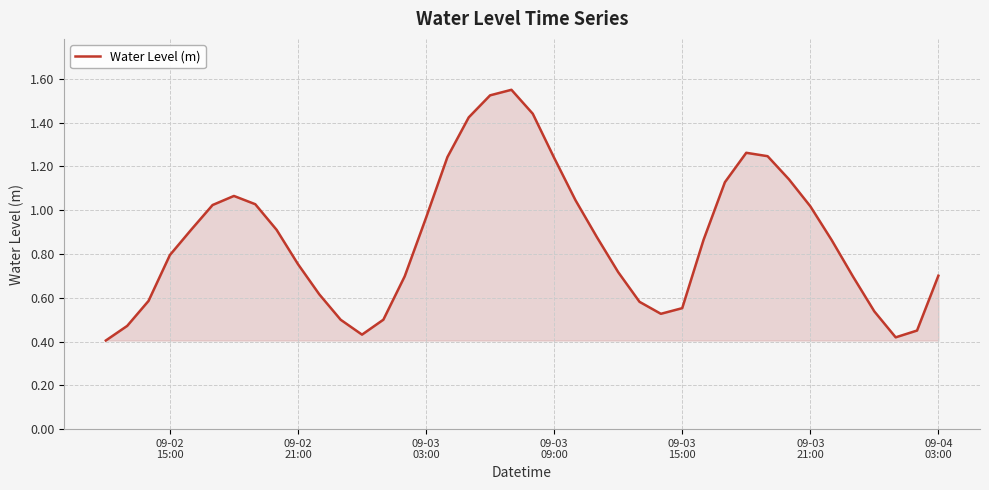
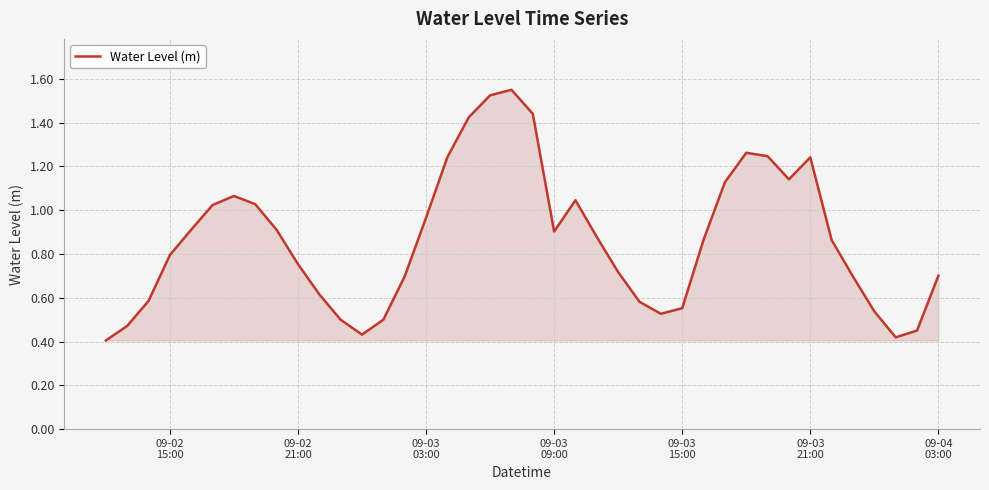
  {
    "09-02 15:00": 0.80,
    "09-02 21:00": 0.75,
    "09-03 03:00": 0.97,
-   "09-03 09:00": 1.24,
+   "09-03 09:00": 0.90,
    "09-03 15:00": 0.55,
-   "09-03 21:00": 1.02,
+   "09-03 21:00": 1.24,
    "09-04 03:00": 0.70
  }
